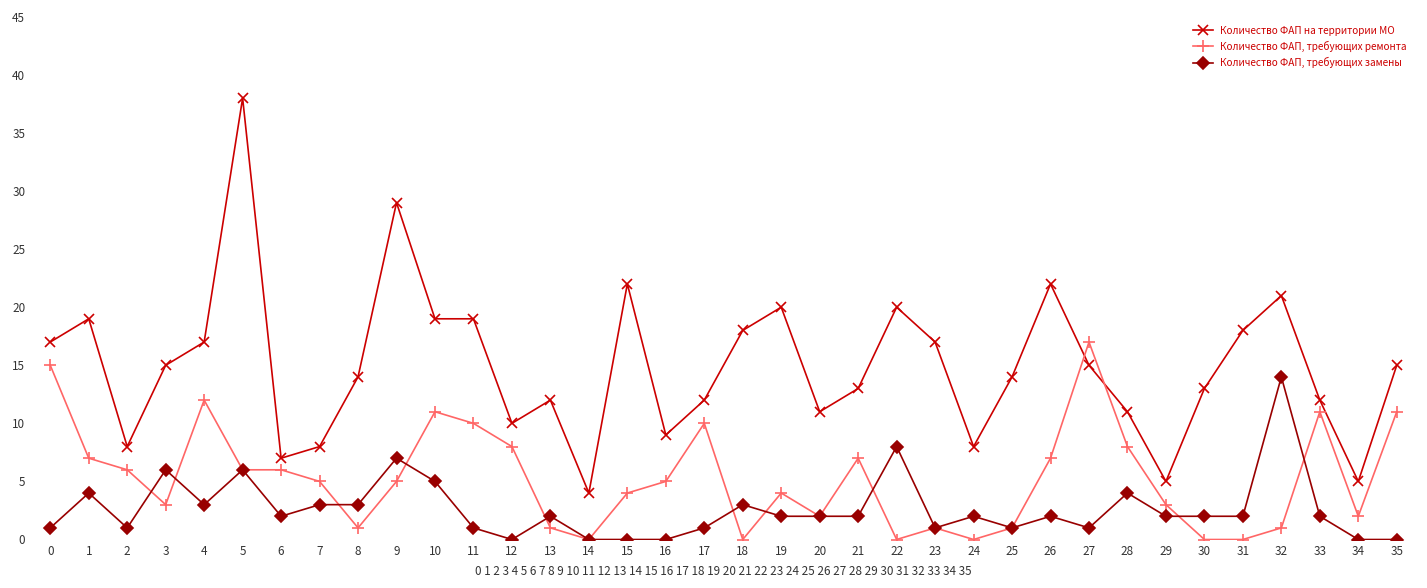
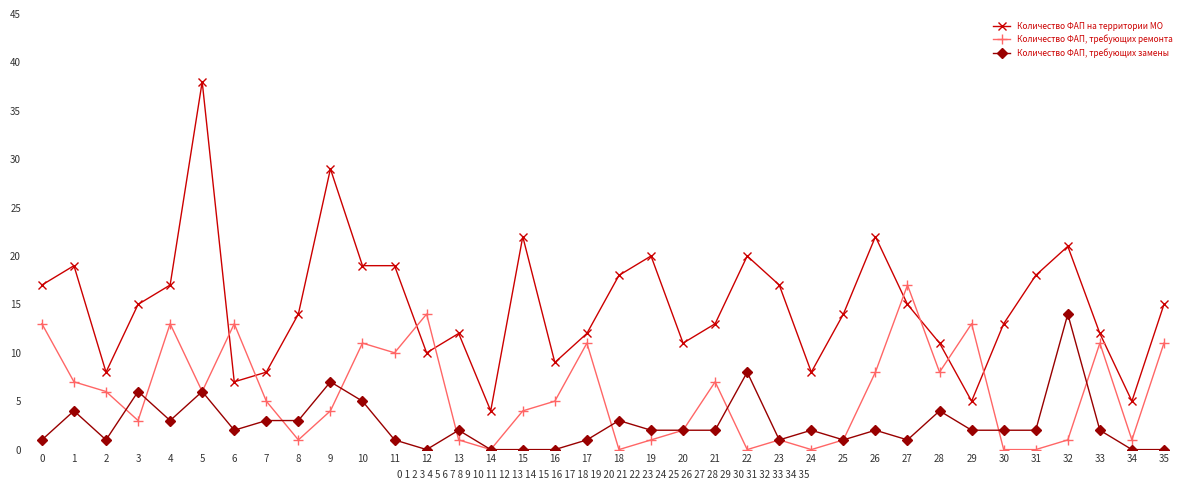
  {
    "Количество ФАП, требующих ремонта": {
-     "0": 15,
+     "0": 13,
      "1": 7,
      "2": 6,
      "3": 3,
-     "4": 12,
-     "6": 6,
+     "4": 13,
+     "6": 13,
      "7": 5,
      "8": 1,
-     "9": 5,
+     "9": 4,
      "10": 11,
      "11": 10,
-     "12": 8,
+     "12": 14,
      "13": 1,
      "15": 4,
      "16": 5,
-     "17": 10,
+     "17": 11,
      "18": 0,
-     "19": 4,
+     "19": 1,
      "21": 7,
      "22": 0,
      "24": 0,
-     "26": 7,
+     "26": 8,
      "27": 17,
      "28": 8,
-     "29": 3,
+     "29": 13,
      "30": 0,
      "31": 0,
      "32": 1,
      "33": 11,
-     "34": 2,
+     "34": 1,
      "35": 11
    }
  }
